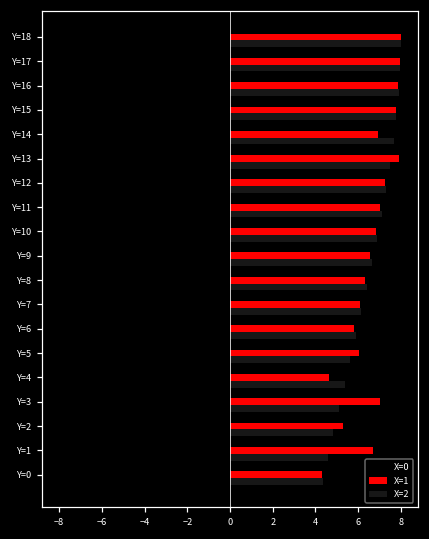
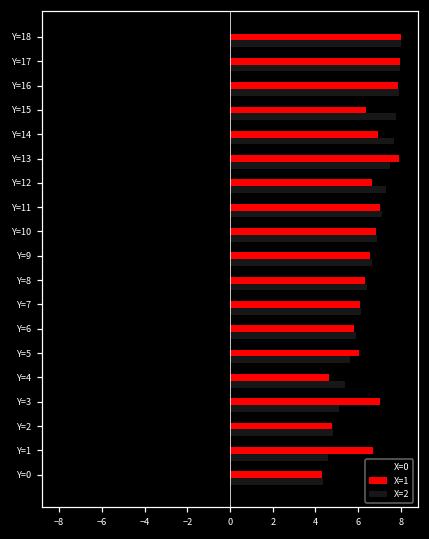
  {
    "X=1": {
      "Y=18": 8.0,
      "Y=17": 8.0,
      "Y=16": 7.9,
-     "Y=15": 7.8,
+     "Y=15": 6.4,
      "Y=14": 6.9,
      "Y=13": 7.9,
-     "Y=12": 7.3,
+     "Y=12": 6.7,
      "Y=11": 7.0,
      "Y=10": 6.8,
      "Y=9": 6.6,
      "Y=8": 6.3,
      "Y=7": 6.1,
      "Y=6": 5.8,
      "Y=5": 6.0,
      "Y=4": 4.6,
      "Y=3": 7.0,
-     "Y=2": 5.3,
+     "Y=2": 4.8,
      "Y=1": 6.7,
      "Y=0": 4.3
    }
  }
